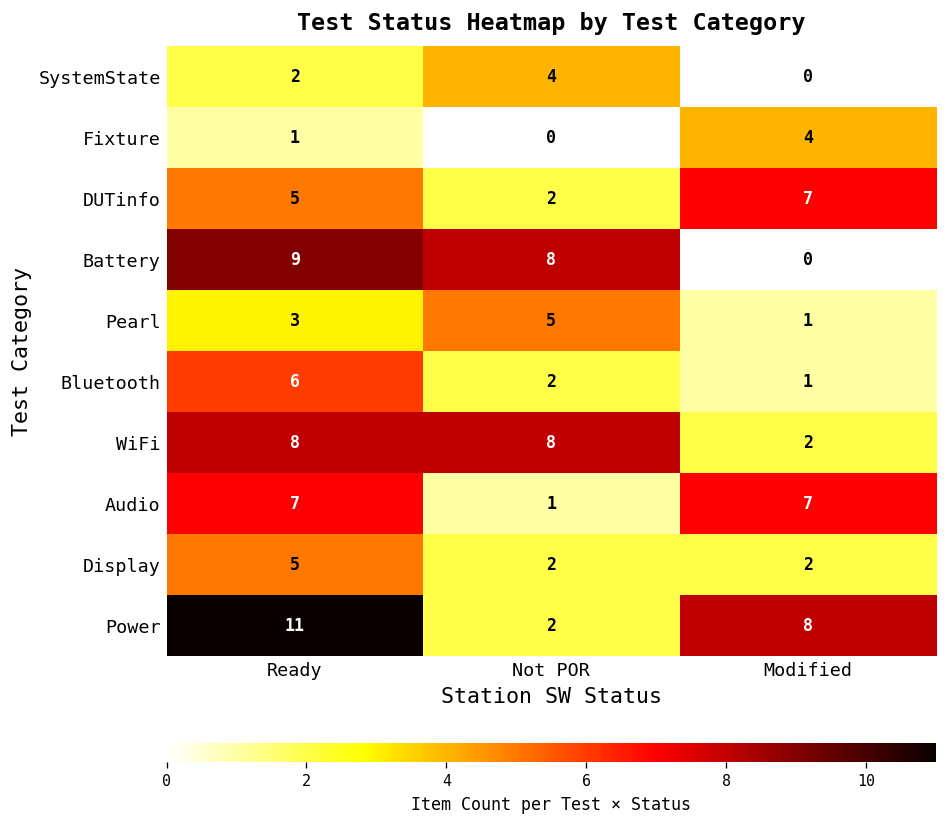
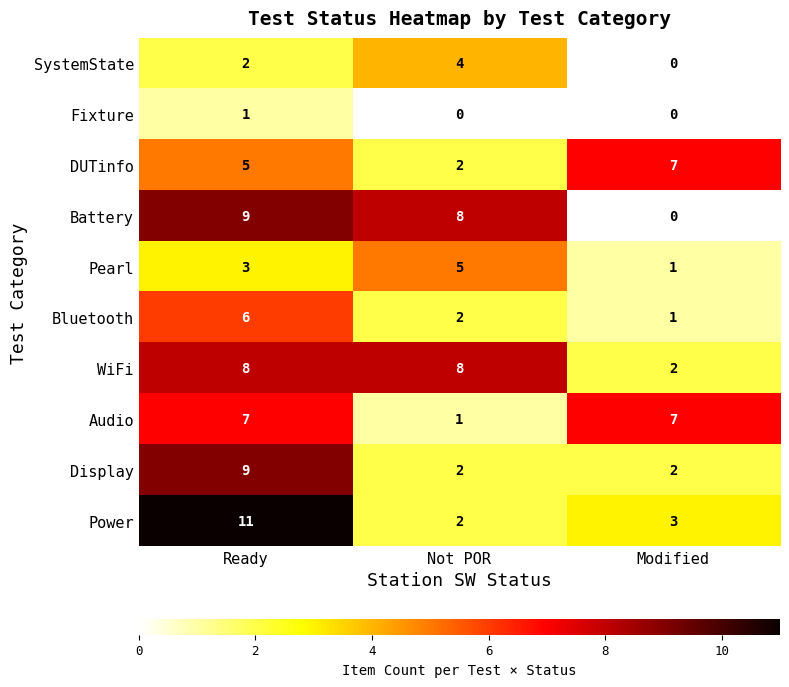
  {
    "SystemState": {
      "Ready": 2,
      "Not POR": 4,
      "Modified": 0
    },
    "Fixture": {
      "Ready": 1,
      "Not POR": 0,
-     "Modified": 4
+     "Modified": 0
    },
    "DUTinfo": {
      "Ready": 5,
      "Not POR": 2,
      "Modified": 7
    },
    "Battery": {
      "Ready": 9,
      "Not POR": 8,
      "Modified": 0
    },
    "Pearl": {
      "Ready": 3,
      "Not POR": 5,
      "Modified": 1
    },
    "Bluetooth": {
      "Ready": 6,
      "Not POR": 2,
      "Modified": 1
    },
    "WiFi": {
      "Ready": 8,
      "Not POR": 8,
      "Modified": 2
    },
    "Audio": {
      "Ready": 7,
      "Not POR": 1,
      "Modified": 7
    },
    "Display": {
-     "Ready": 5,
+     "Ready": 9,
      "Not POR": 2,
      "Modified": 2
    },
    "Power": {
      "Ready": 11,
      "Not POR": 2,
-     "Modified": 8
+     "Modified": 3
    }
  }
